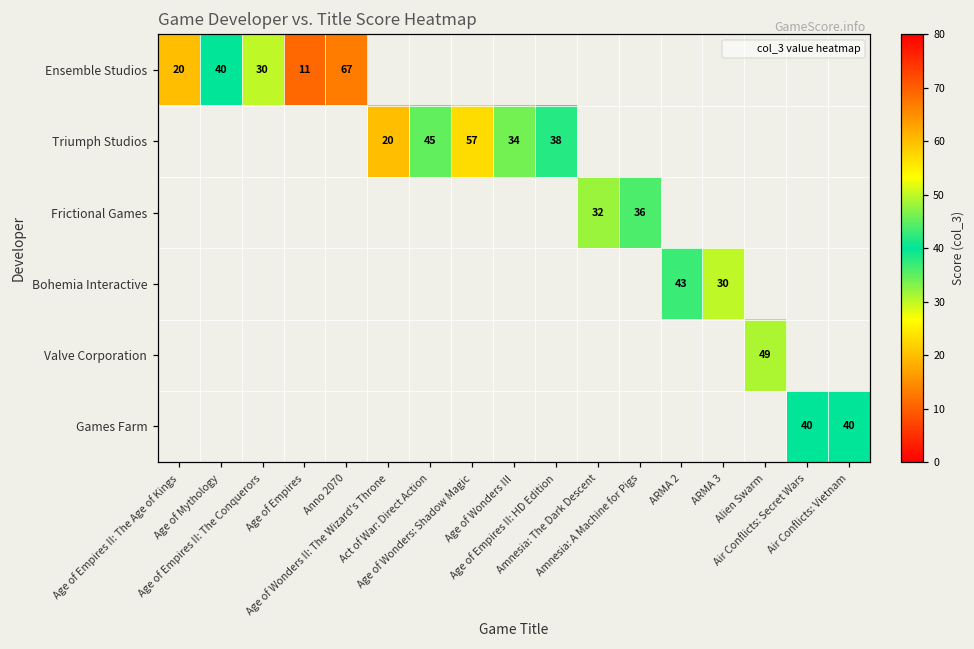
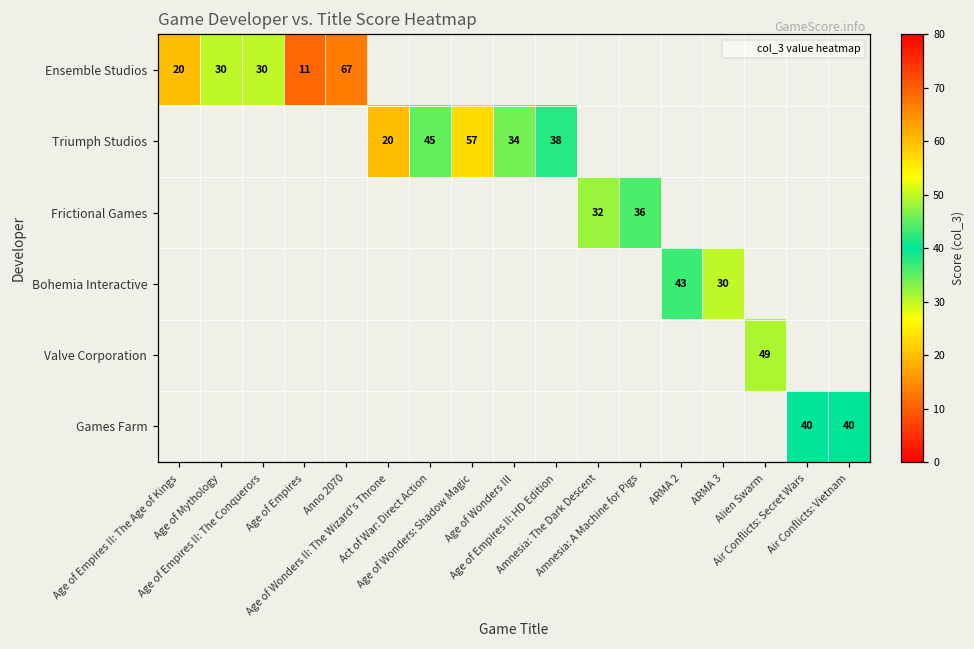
  {
    "Ensemble Studios": {
      "Age of Empires II: The Age of Kings": 20,
-     "Age of Mythology": 40,
+     "Age of Mythology": 30,
      "Age of Empires II: The Conquerors": 30,
      "Age of Empires": 11,
      "Anno 2070": 67
    },
    "Triumph Studios": {
      "Age of Wonders II: The Wizard's Throne": 20,
      "Act of War: Direct Action": 45,
      "Age of Wonders: Shadow Magic": 57,
      "Age of Wonders III": 34,
      "Age of Empires II: HD Edition": 38
    },
    "Frictional Games": {
      "Amnesia: The Dark Descent": 32,
      "Amnesia: A Machine for Pigs": 36
    },
    "Bohemia Interactive": {
      "ARMA 2": 43,
      "ARMA 3": 30
    },
    "Valve Corporation": {
      "Alien Swarm": 49
    },
    "Games Farm": {
      "Air Conflicts: Secret Wars": 40,
      "Air Conflicts: Vietnam": 40
    }
  }
